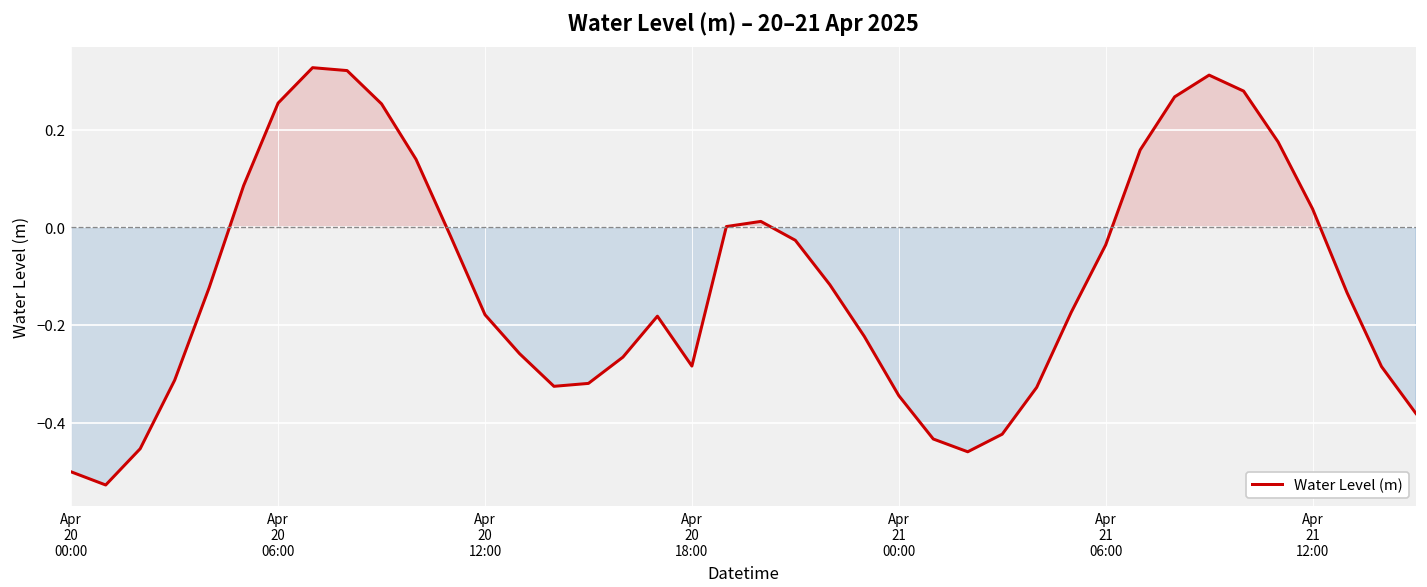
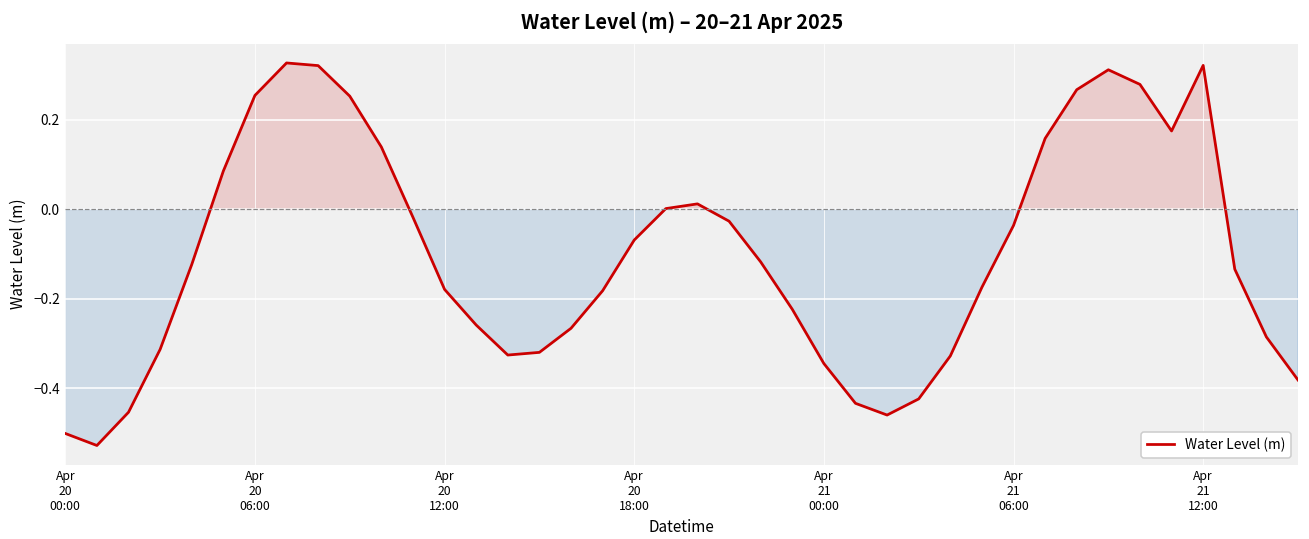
  {
    "Apr 20 00:00": -0.50,
    "Apr 20 06:00": 0.25,
    "Apr 20 12:00": -0.18,
-   "Apr 20 18:00": -0.28,
+   "Apr 20 18:00": -0.07,
    "Apr 21 00:00": -0.34,
    "Apr 21 06:00": -0.04,
-   "Apr 21 12:00": 0.04
+   "Apr 21 12:00": 0.32
  }
